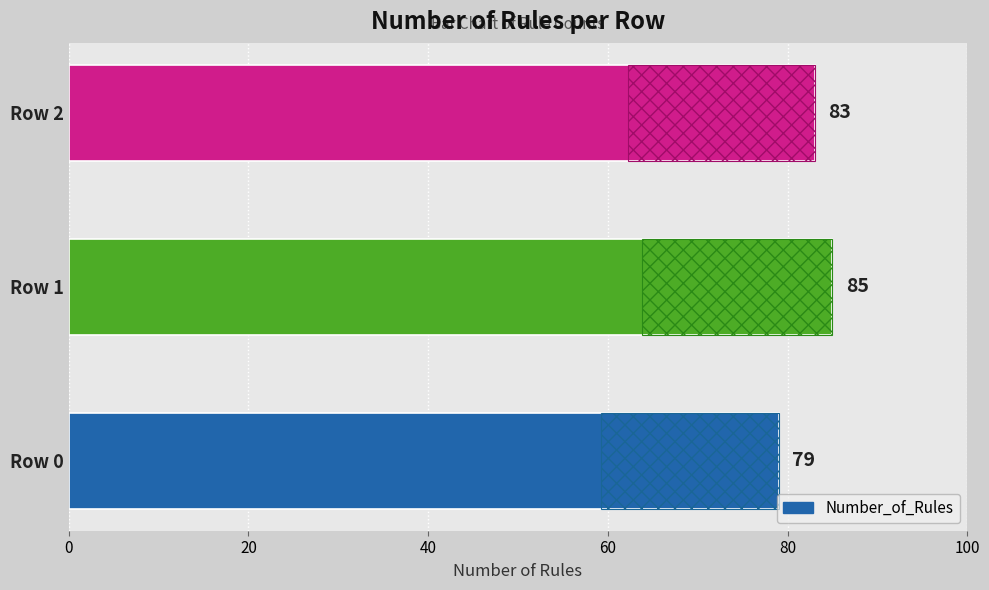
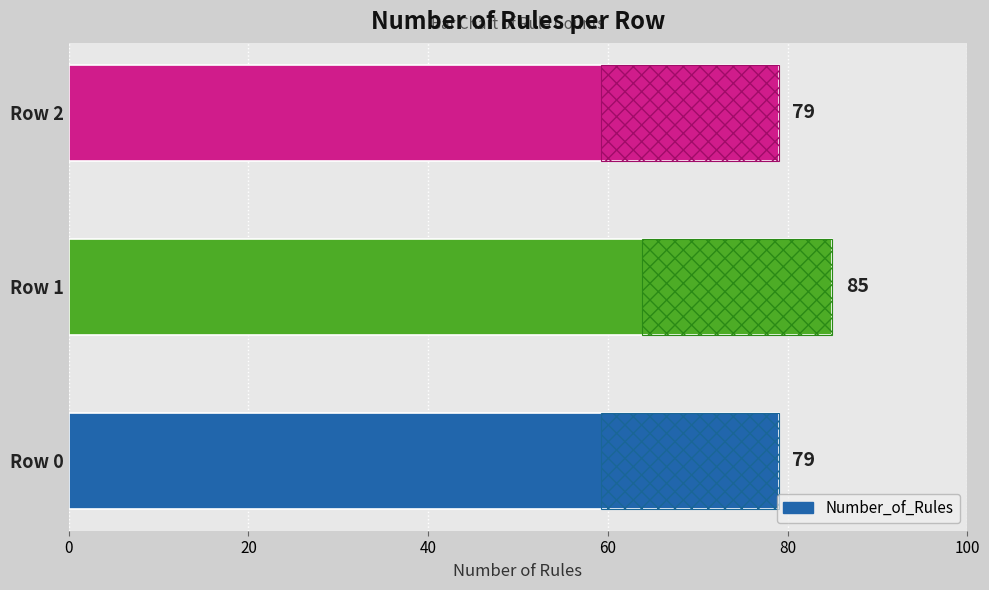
  {
    "Number_of_Rules": {
-     "Row 2": 83,
+     "Row 2": 79,
      "Row 1": 85,
      "Row 0": 79
    }
  }
